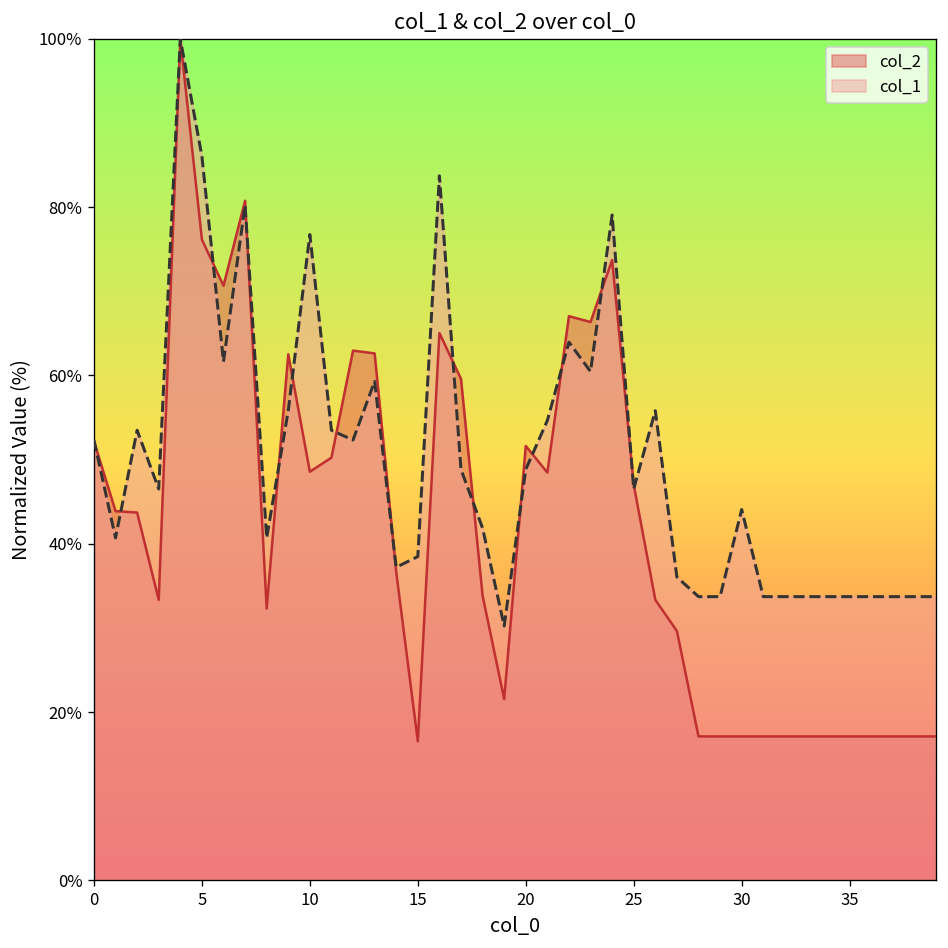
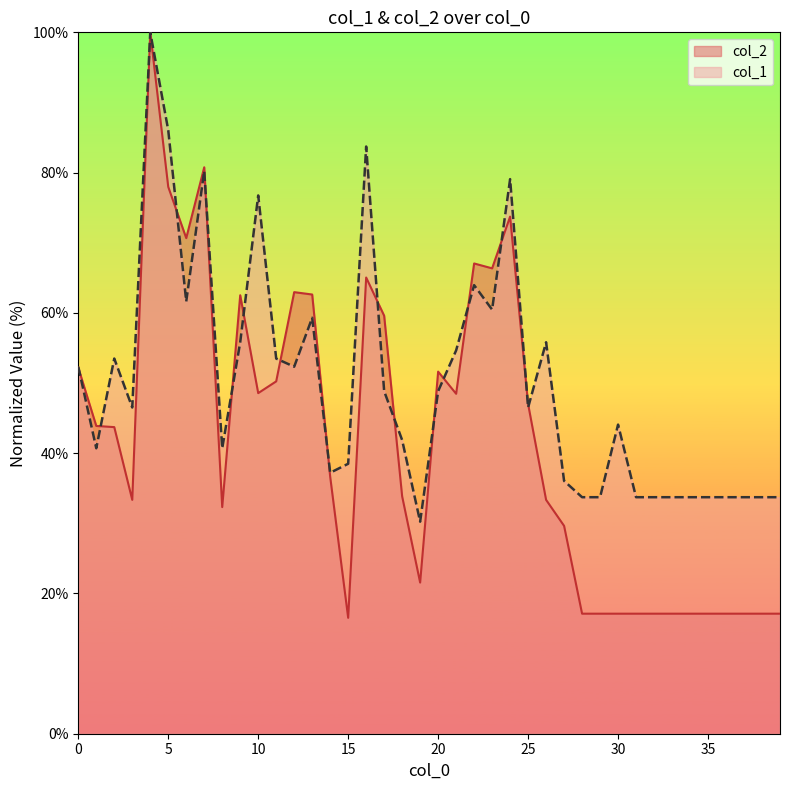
  {
    "col_2": {
-     "5": "76%",
+     "5": "78%",
      "10": "49%",
      "15": "17%",
      "20": "52%",
      "25": "47%",
      "30": "17%",
      "35": "17%"
    },
    "col_1": {
      "5": "86%",
      "10": "77%",
      "15": "38%",
      "20": "49%",
      "25": "47%",
      "30": "44%",
      "35": "34%"
    }
  }
